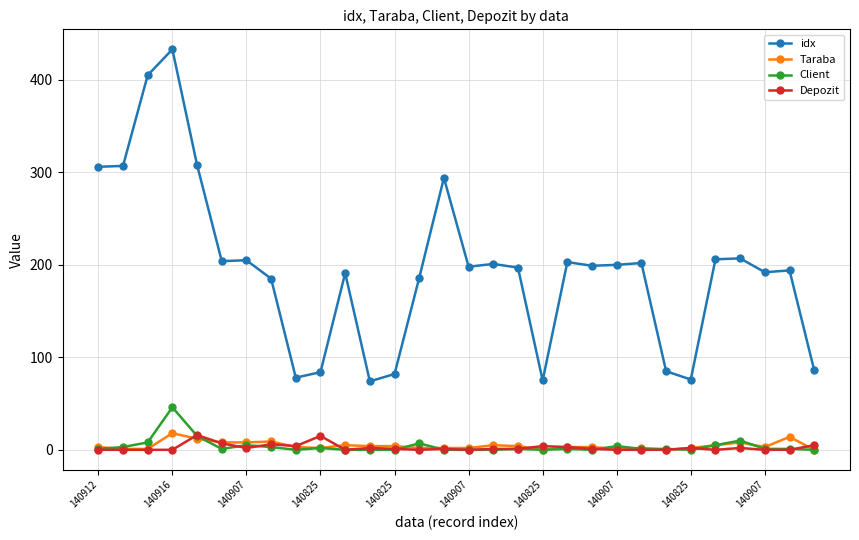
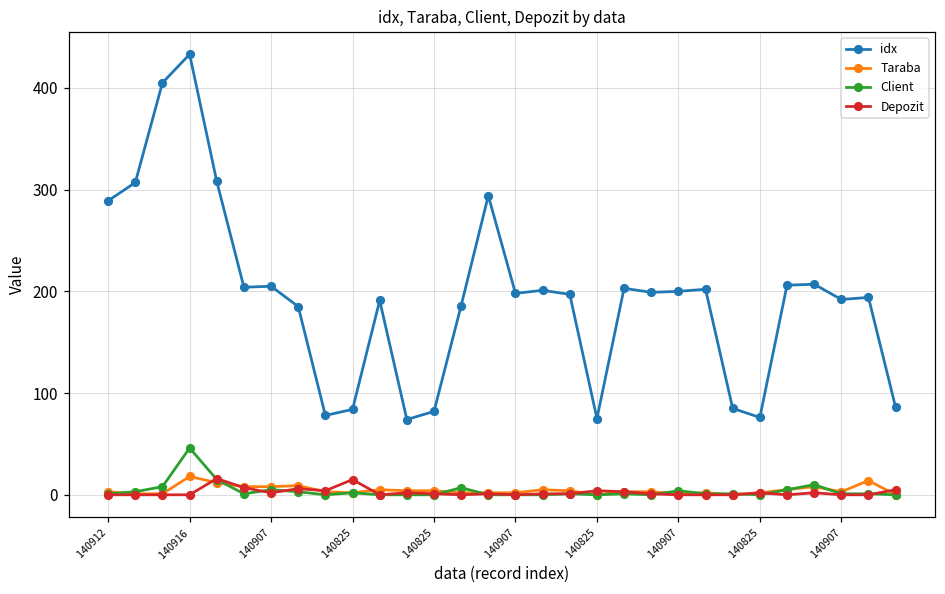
  {
    "idx": {
-     "140912": 310,
+     "140912": 290,
      "140916": 430
    },
    "Taraba": {
      "140916": 20
    },
    "Client": {
      "140916": 50
    },
    "Depozit": {
      "140916": 0
    }
  }
